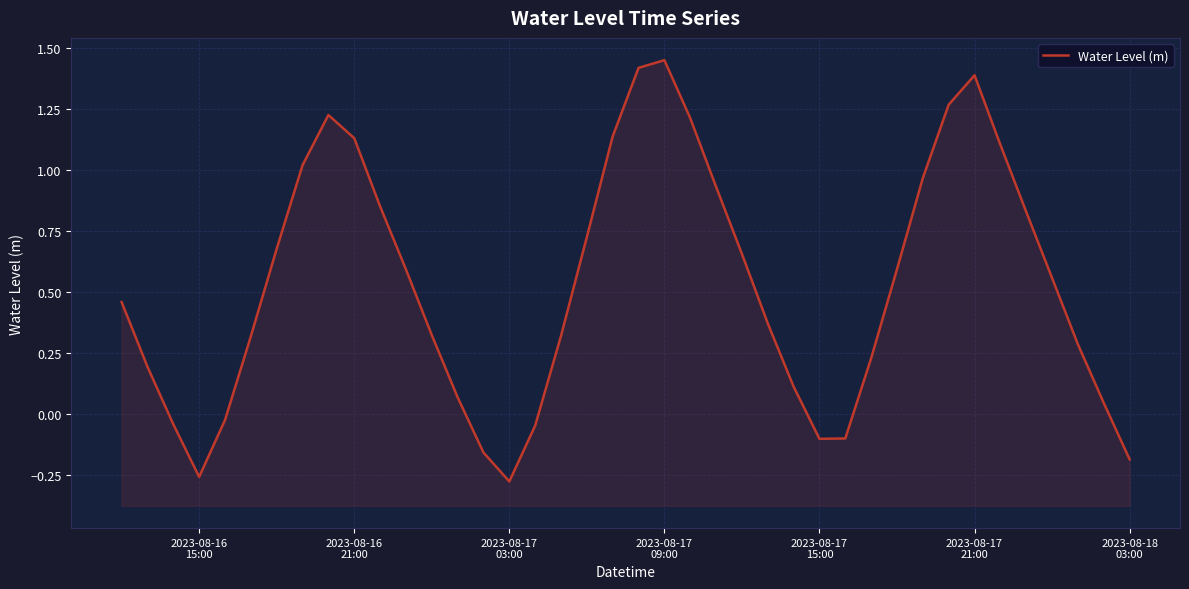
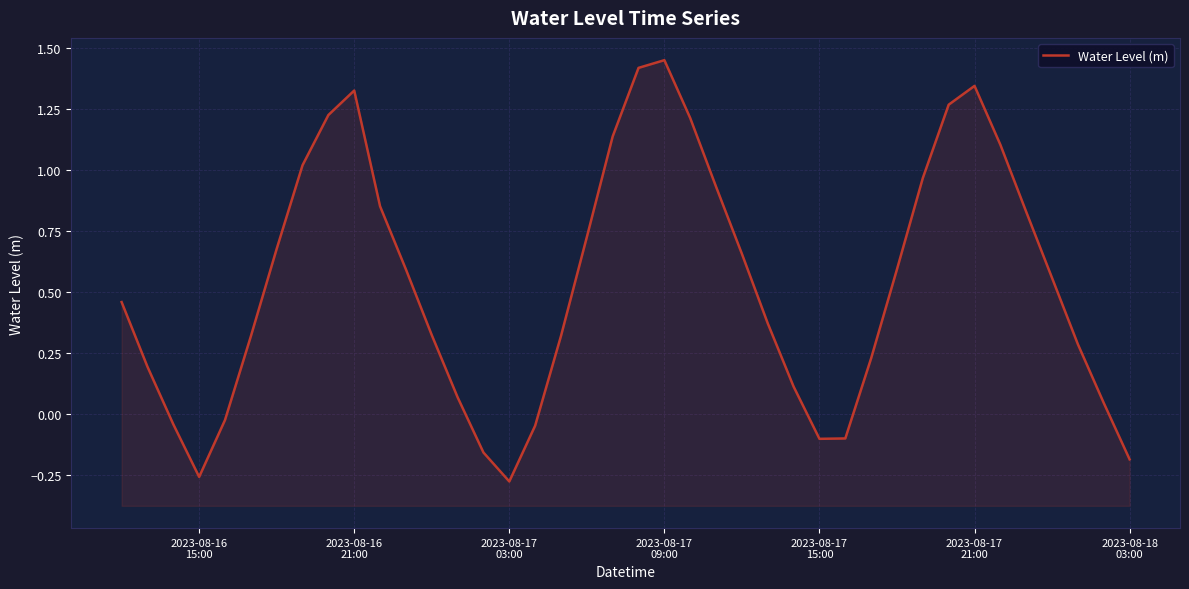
  {
    "2023-08-16 15:00": -0.26,
-   "2023-08-16 21:00": 1.13,
+   "2023-08-16 21:00": 1.33,
    "2023-08-17 03:00": -0.28,
    "2023-08-17 09:00": 1.45,
    "2023-08-17 15:00": -0.10,
-   "2023-08-17 21:00": 1.39,
+   "2023-08-17 21:00": 1.35,
    "2023-08-18 03:00": -0.19
  }
